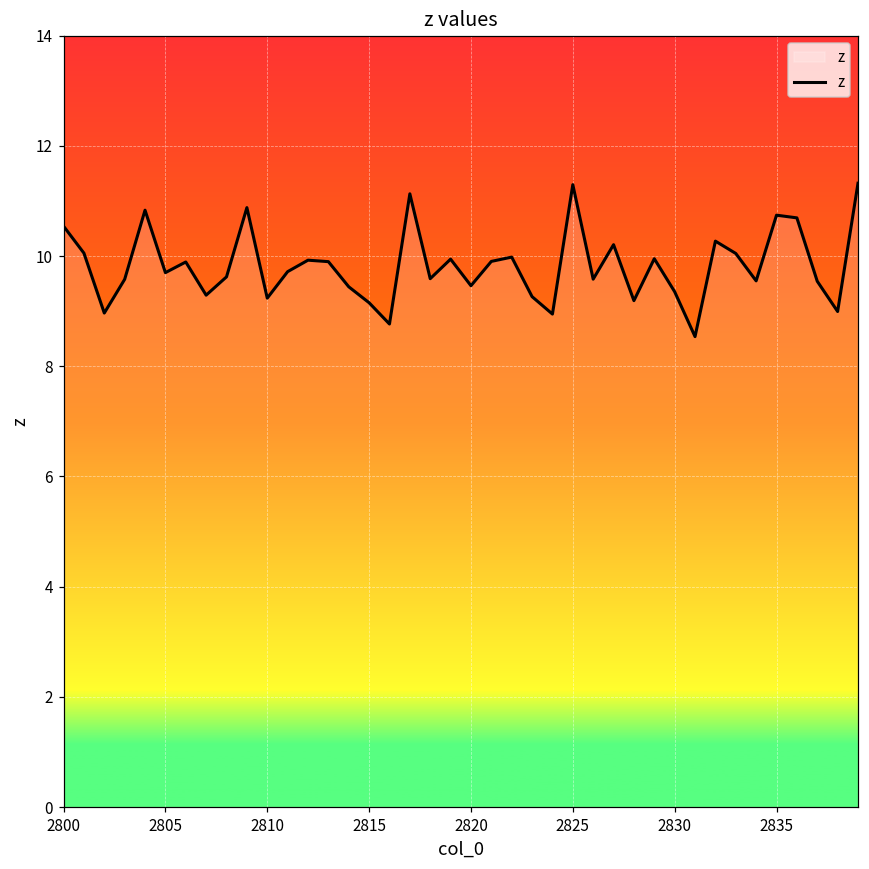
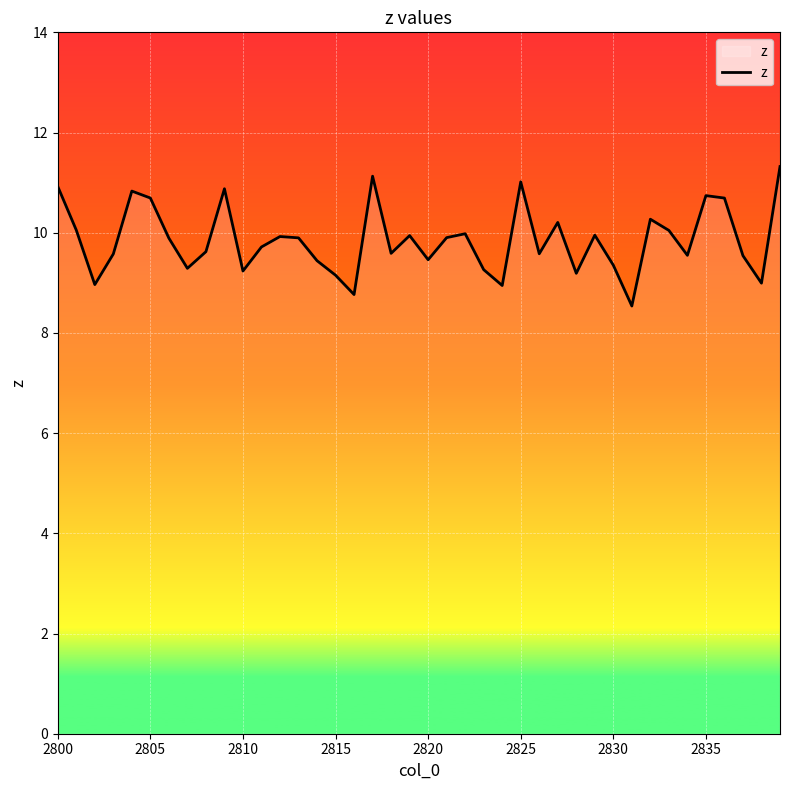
  {
-   "2800": 10.5,
-   "2805": 9.7,
+   "2800": 10.9,
+   "2805": 10.7,
    "2810": 9.2,
    "2815": 9.2,
    "2820": 9.5,
-   "2825": 11.3,
+   "2825": 11.0,
    "2830": 9.4,
    "2835": 10.7
  }
